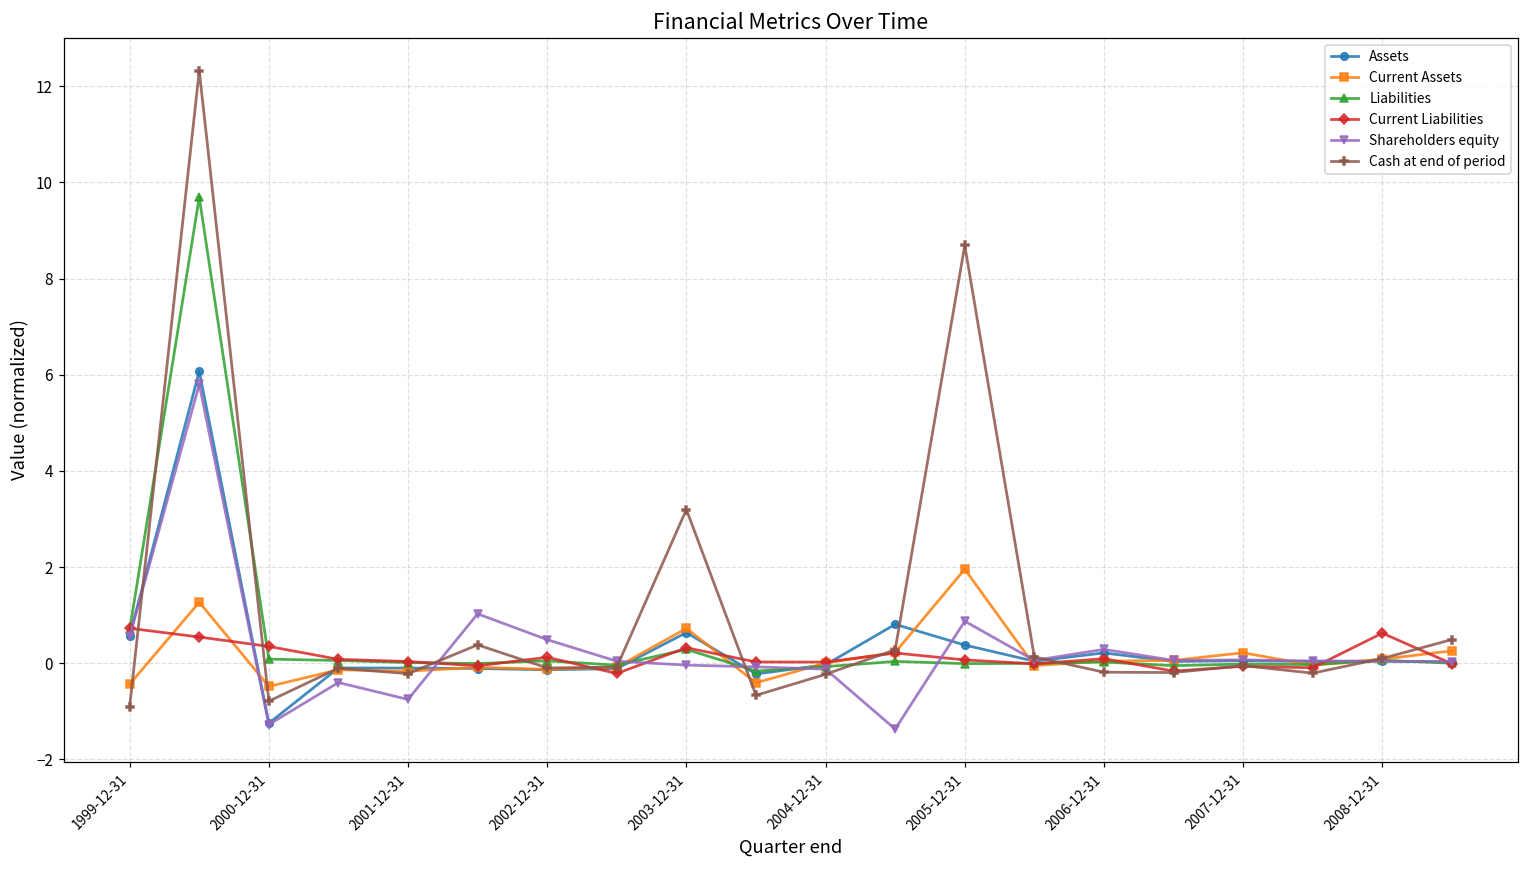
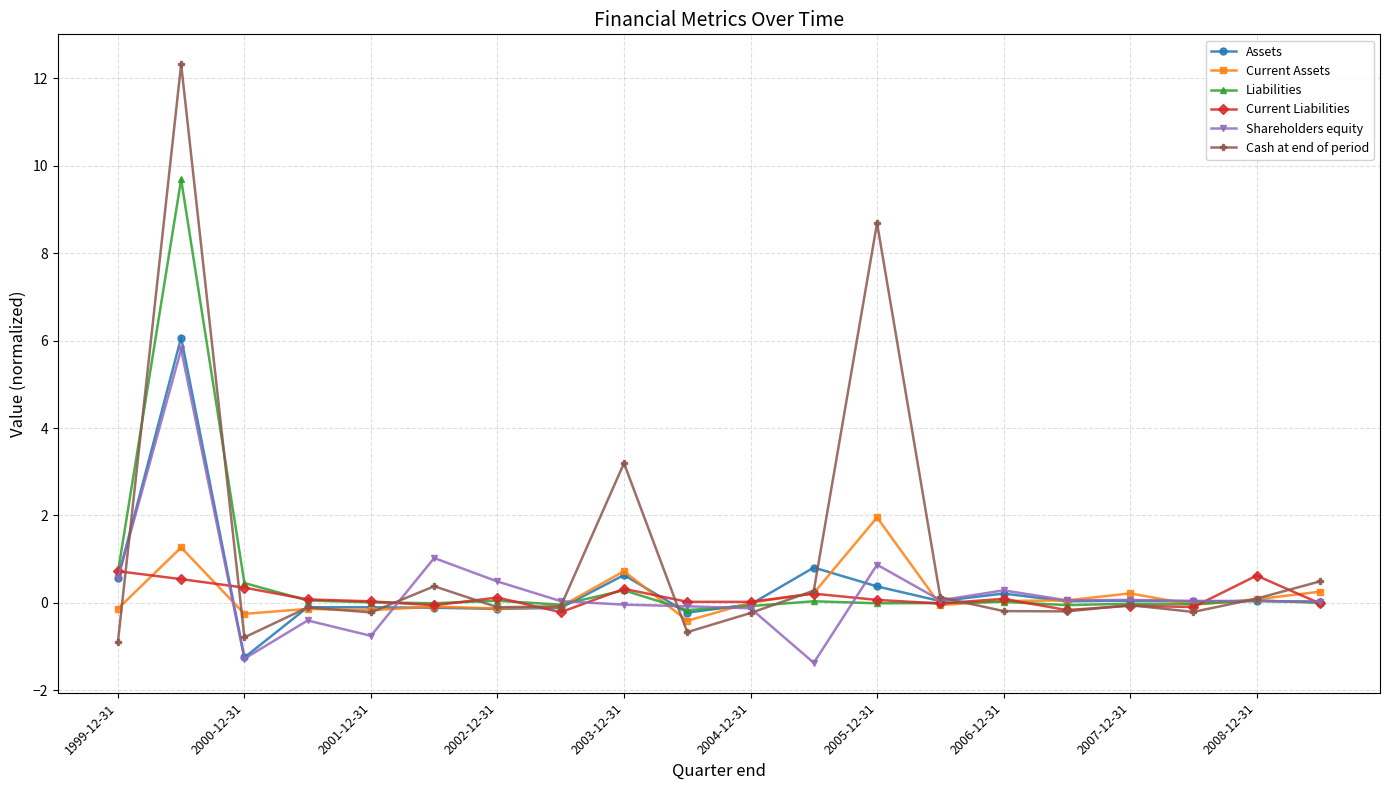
  {
    "Assets": {
      "2001-12-31": -0.1,
      "2003-12-31": 0.6,
      "2005-12-31": 0.4,
      "2006-12-31": 0.2
    },
    "Current Assets": {
-     "1999-12-31": -0.4,
-     "2000-12-31": -0.5,
+     "1999-12-31": -0.1,
+     "2000-12-31": -0.3,
      "2003-12-31": 0.7,
      "2005-12-31": 2.0,
      "2007-12-31": 0.2
    },
    "Liabilities": {
-     "2000-12-31": 0.1,
+     "2000-12-31": 0.5,
      "2002-12-31": 0.0,
      "2005-12-31": 0.0
    },
    "Current Liabilities": {
      "2000-12-31": 0.3,
      "2002-12-31": 0.1,
      "2005-12-31": 0.1,
      "2008-12-31": 0.6
    },
    "Shareholders equity": {
      "2001-12-31": -0.8,
      "2002-12-31": 0.5,
      "2003-12-31": 0.0,
      "2005-12-31": 0.9,
      "2006-12-31": 0.3
    },
    "Cash at end of period": {
      "1999-12-31": -0.9,
      "2000-12-31": -0.8,
      "2003-12-31": 3.2,
      "2004-12-31": -0.2,
      "2005-12-31": 8.7,
      "2006-12-31": -0.2
    }
  }
